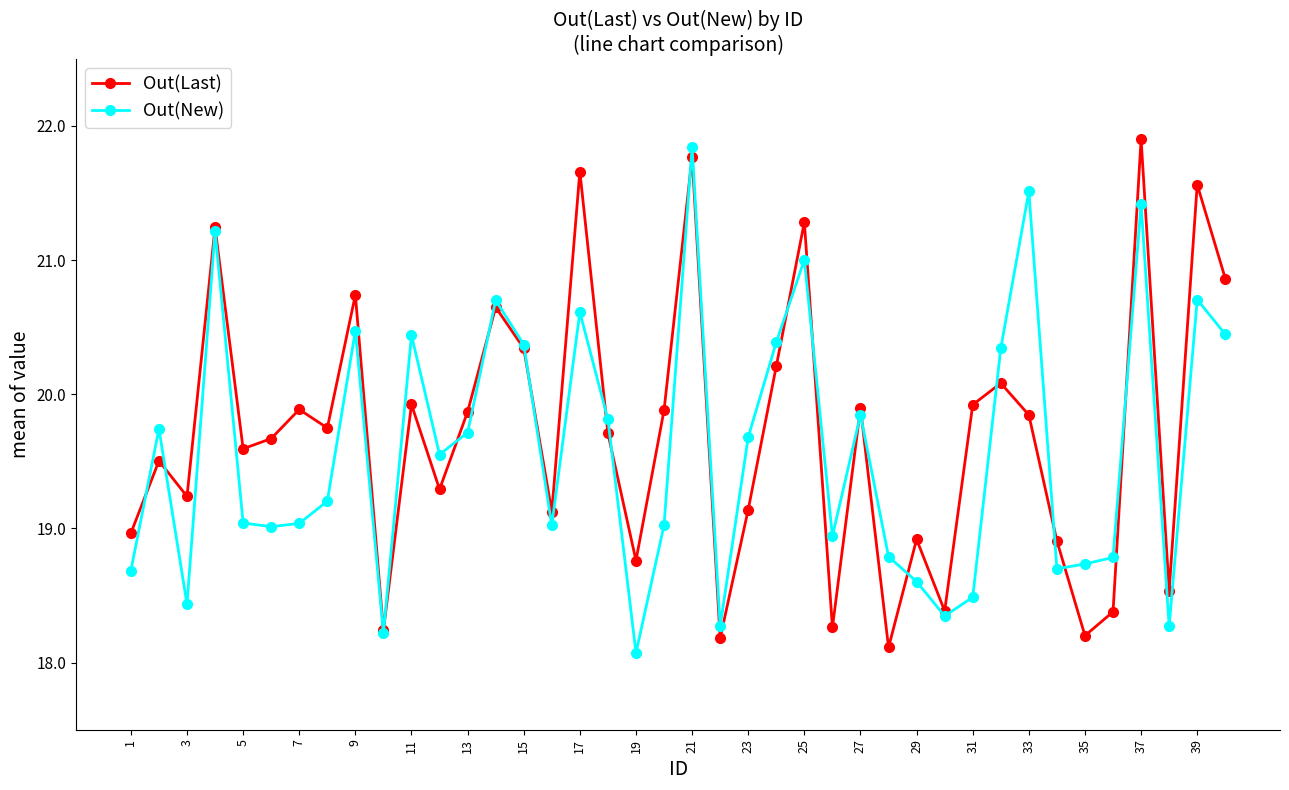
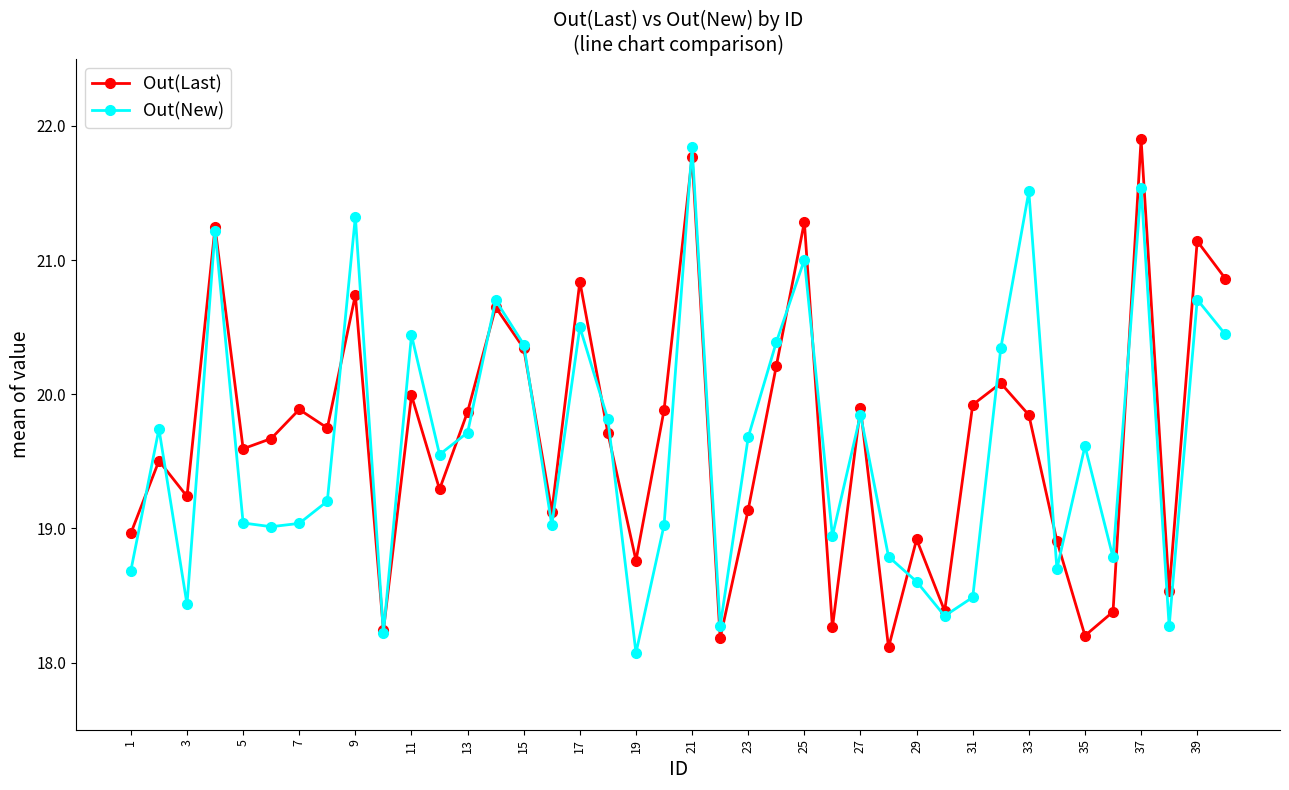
  {
    "Out(Last)": {
      "1": 18.97,
      "3": 19.24,
      "5": 19.59,
      "7": 19.89,
      "9": 20.74,
-     "11": 19.92,
+     "11": 19.99,
      "13": 19.87,
      "15": 20.34,
-     "17": 21.66,
+     "17": 20.84,
      "19": 18.76,
      "21": 21.77,
      "23": 19.14,
      "25": 21.28,
      "27": 19.90,
      "29": 18.92,
      "31": 19.92,
      "33": 19.85,
      "35": 18.20,
      "37": 21.90,
-     "39": 21.56
+     "39": 21.14
    },
    "Out(New)": {
      "1": 18.69,
      "3": 18.44,
      "5": 19.04,
      "7": 19.04,
-     "9": 20.47,
+     "9": 21.32,
      "11": 20.44,
      "13": 19.72,
      "15": 20.37,
-     "17": 20.61,
+     "17": 20.50,
      "19": 18.07,
      "21": 21.84,
      "23": 19.68,
      "25": 21.00,
      "27": 19.85,
      "29": 18.60,
      "31": 18.49,
      "33": 21.51,
-     "35": 18.74,
-     "37": 21.42,
+     "35": 19.61,
+     "37": 21.54,
      "39": 20.71
    }
  }
